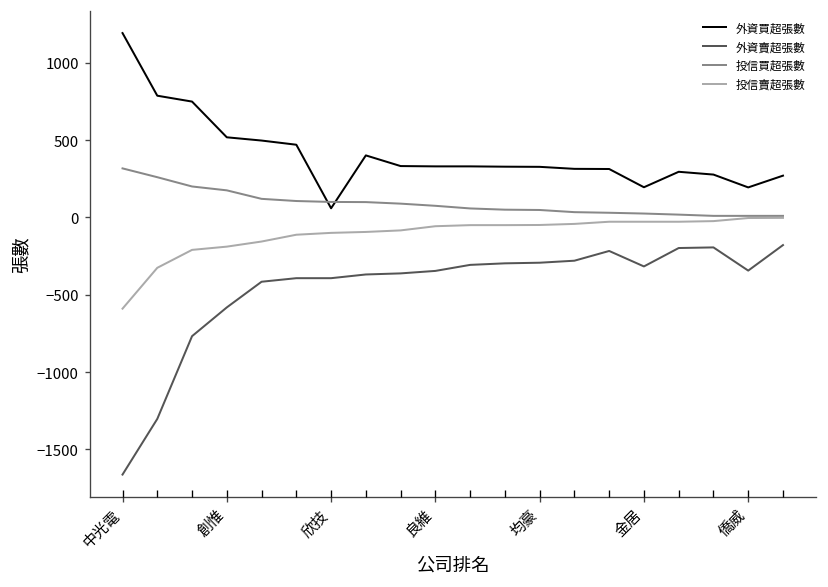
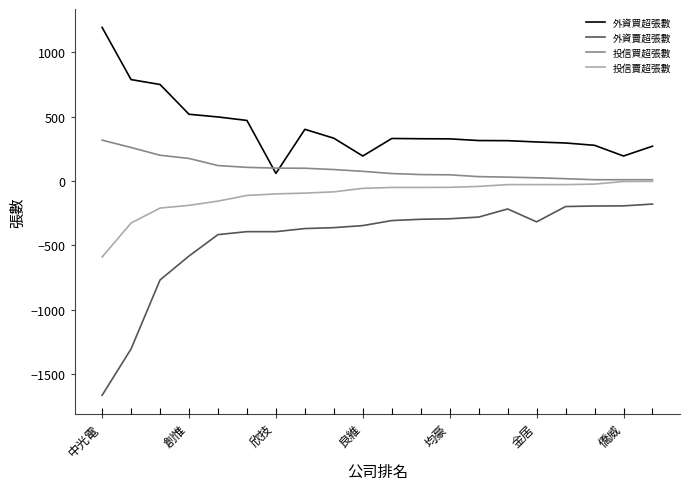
  {
    "外資買超張數": {
      "中光電": 1190,
      "創惟": 520,
      "欣技": 60,
-     "良維": 330,
+     "良維": 190,
      "均豪": 330,
-     "金居": 200,
+     "金居": 300,
      "僑威": 190
    },
    "外資賣超張數": {
      "中光電": -1660,
      "創惟": -580,
      "欣技": -390,
      "良維": -350,
      "均豪": -290,
      "金居": -320,
-     "僑威": -340
+     "僑威": -190
    }
  }
